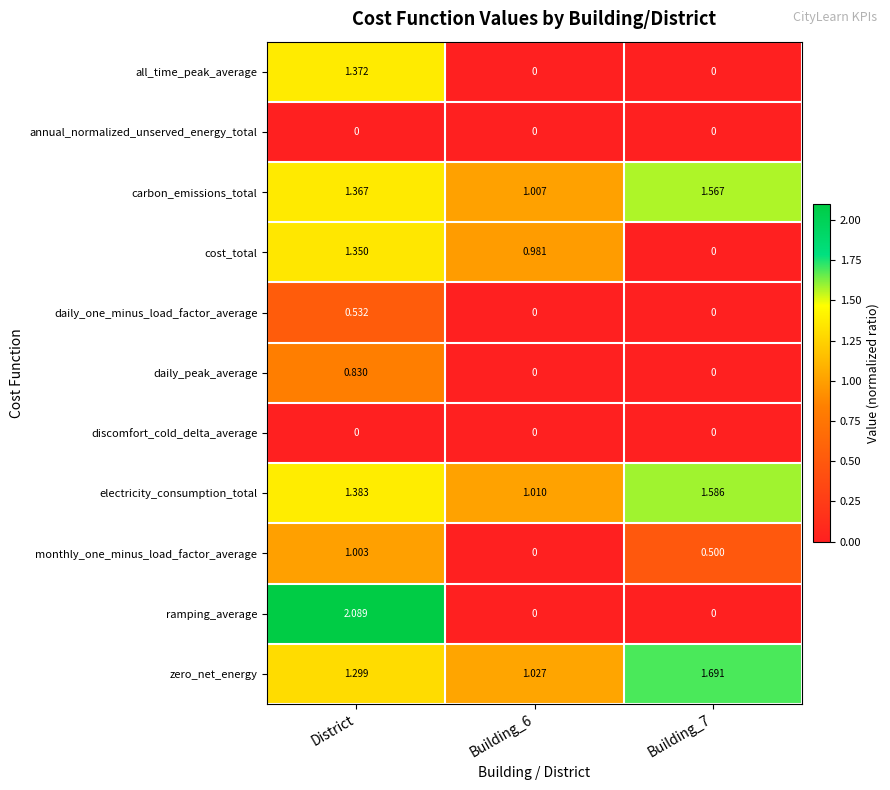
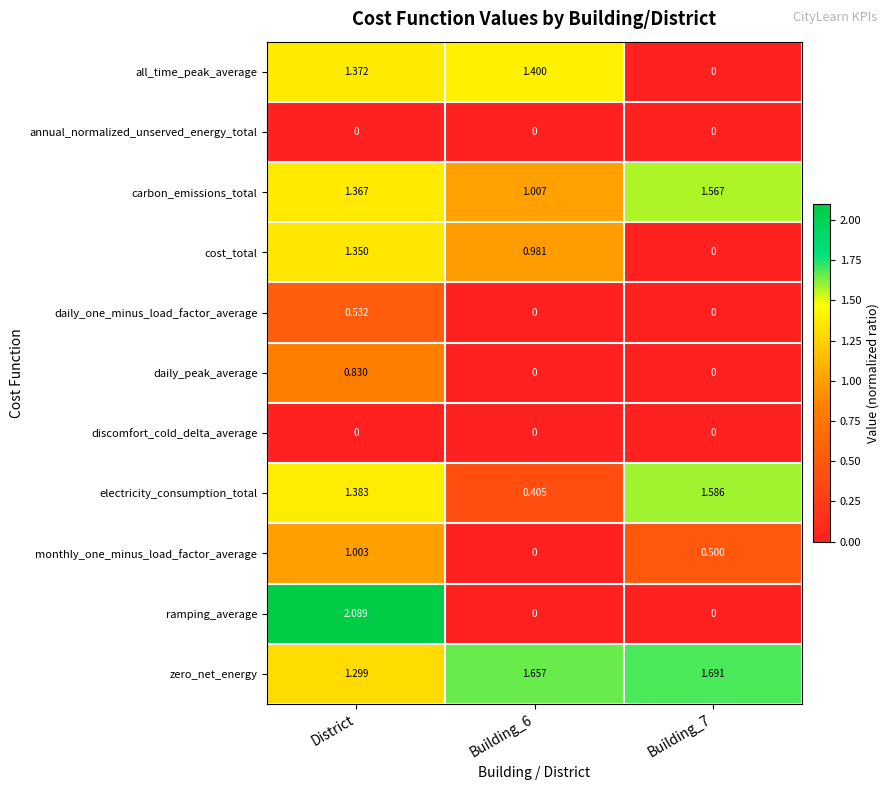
  {
    "all_time_peak_average": {
      "District": 1.372,
-     "Building_6": 0,
+     "Building_6": 1.400,
      "Building_7": 0
    },
    "annual_normalized_unserved_energy_total": {
      "District": 0,
      "Building_6": 0,
      "Building_7": 0
    },
    "carbon_emissions_total": {
      "District": 1.367,
      "Building_6": 1.007,
      "Building_7": 1.567
    },
    "cost_total": {
      "District": 1.350,
      "Building_6": 0.981,
      "Building_7": 0
    },
    "daily_one_minus_load_factor_average": {
      "District": 0.532,
      "Building_6": 0,
      "Building_7": 0
    },
    "daily_peak_average": {
      "District": 0.830,
      "Building_6": 0,
      "Building_7": 0
    },
    "discomfort_cold_delta_average": {
      "District": 0,
      "Building_6": 0,
      "Building_7": 0
    },
    "electricity_consumption_total": {
      "District": 1.383,
-     "Building_6": 1.010,
+     "Building_6": 0.405,
      "Building_7": 1.586
    },
    "monthly_one_minus_load_factor_average": {
      "District": 1.003,
      "Building_6": 0,
      "Building_7": 0.500
    },
    "ramping_average": {
      "District": 2.089,
      "Building_6": 0,
      "Building_7": 0
    },
    "zero_net_energy": {
      "District": 1.299,
-     "Building_6": 1.027,
+     "Building_6": 1.657,
      "Building_7": 1.691
    }
  }
